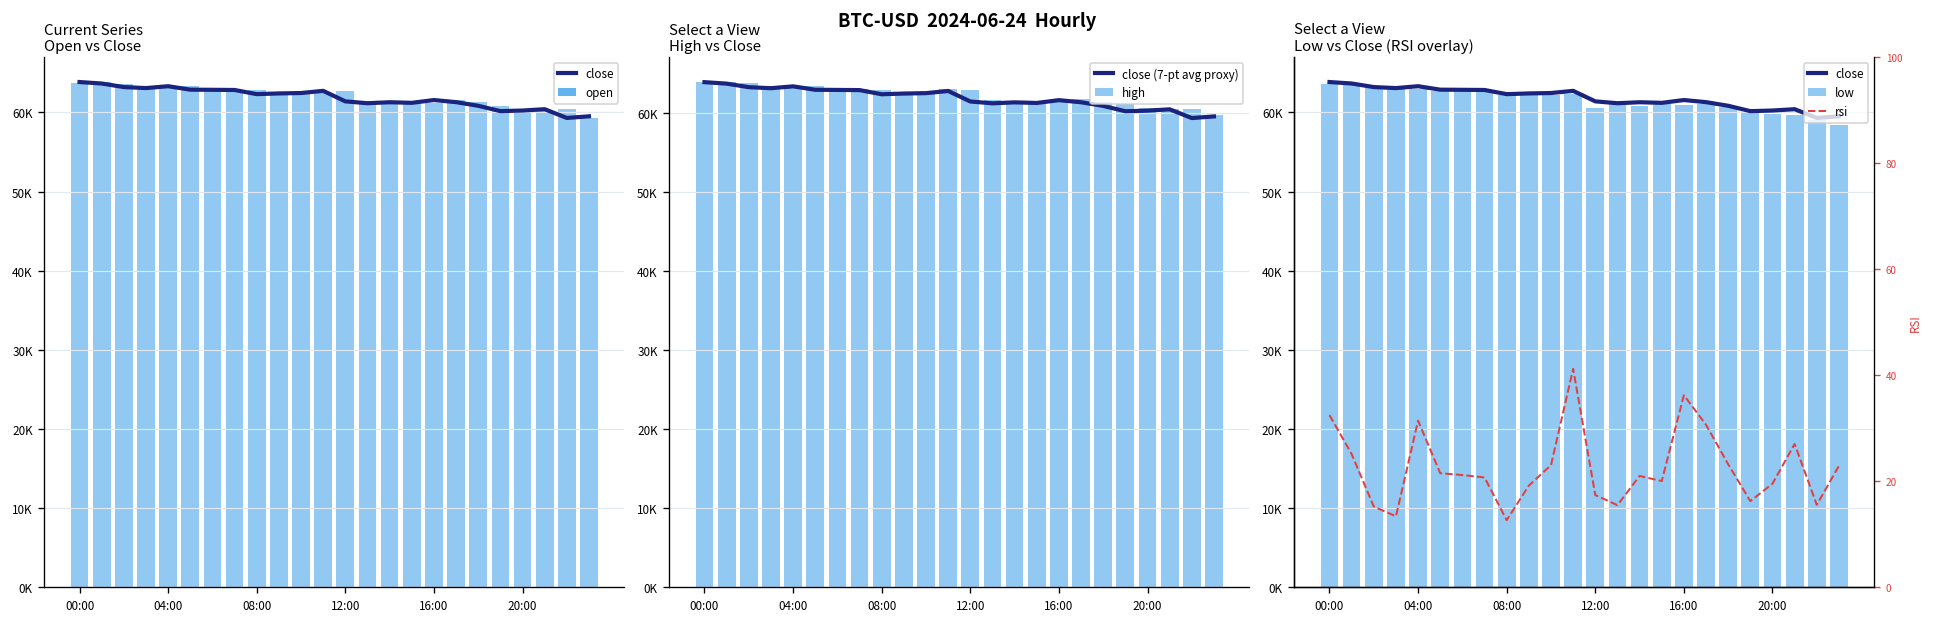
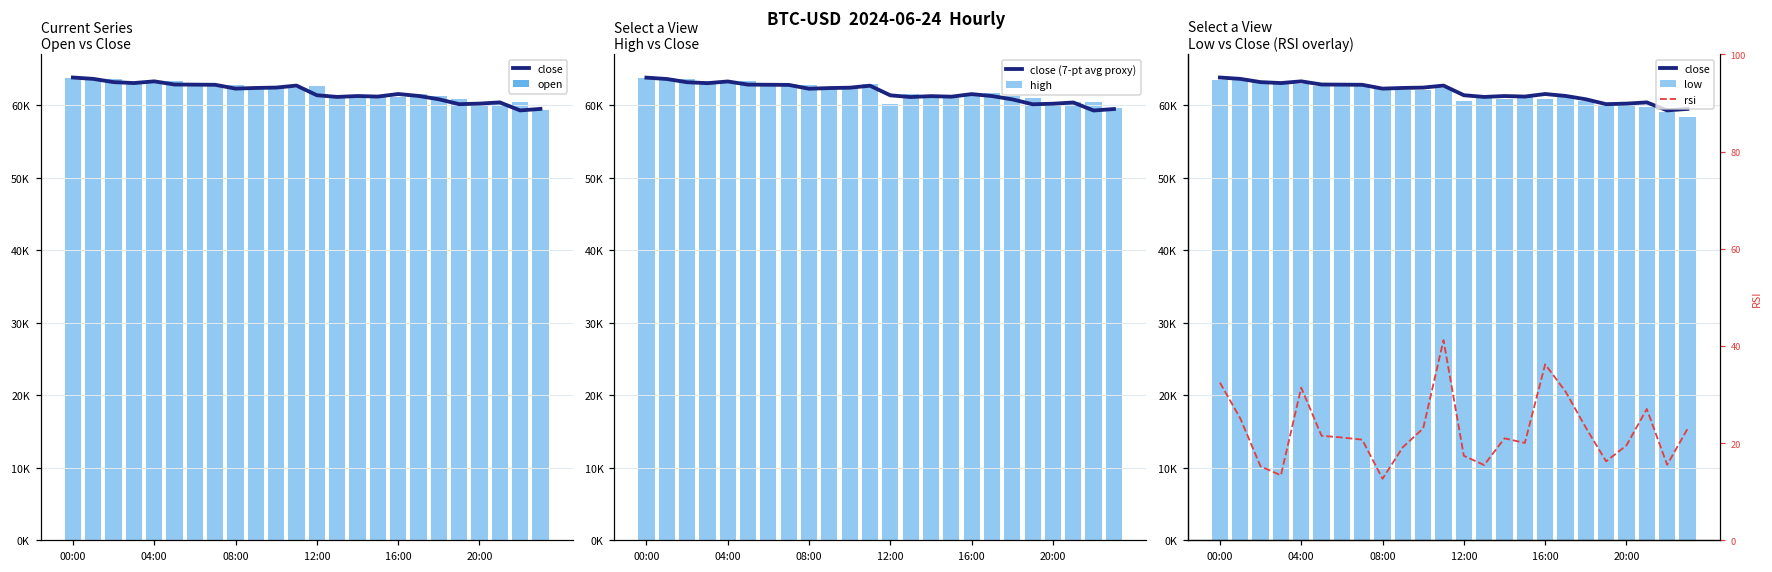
  {
    "Current Series Open vs Close": {
      "close": {
        "00:00": 64000,
        "04:00": 63000,
        "08:00": 62000,
        "12:00": 61000,
        "16:00": 62000,
        "20:00": 60000
      },
      "open": {
        "00:00": 64000,
        "04:00": 63000,
        "08:00": 63000,
        "12:00": 63000,
        "16:00": 61000,
        "20:00": 60000
      }
    },
    "Select a View High vs Close": {
      "close (7-pt avg proxy)": {
        "00:00": 64000,
        "04:00": 63000,
        "08:00": 62000,
        "12:00": 61000,
        "16:00": 62000,
        "20:00": 60000
      },
      "high": {
        "00:00": 64000,
        "04:00": 63000,
        "08:00": 63000,
-       "12:00": 63000,
+       "12:00": 60000,
        "16:00": 62000,
        "20:00": 61000
      }
    }
  }
